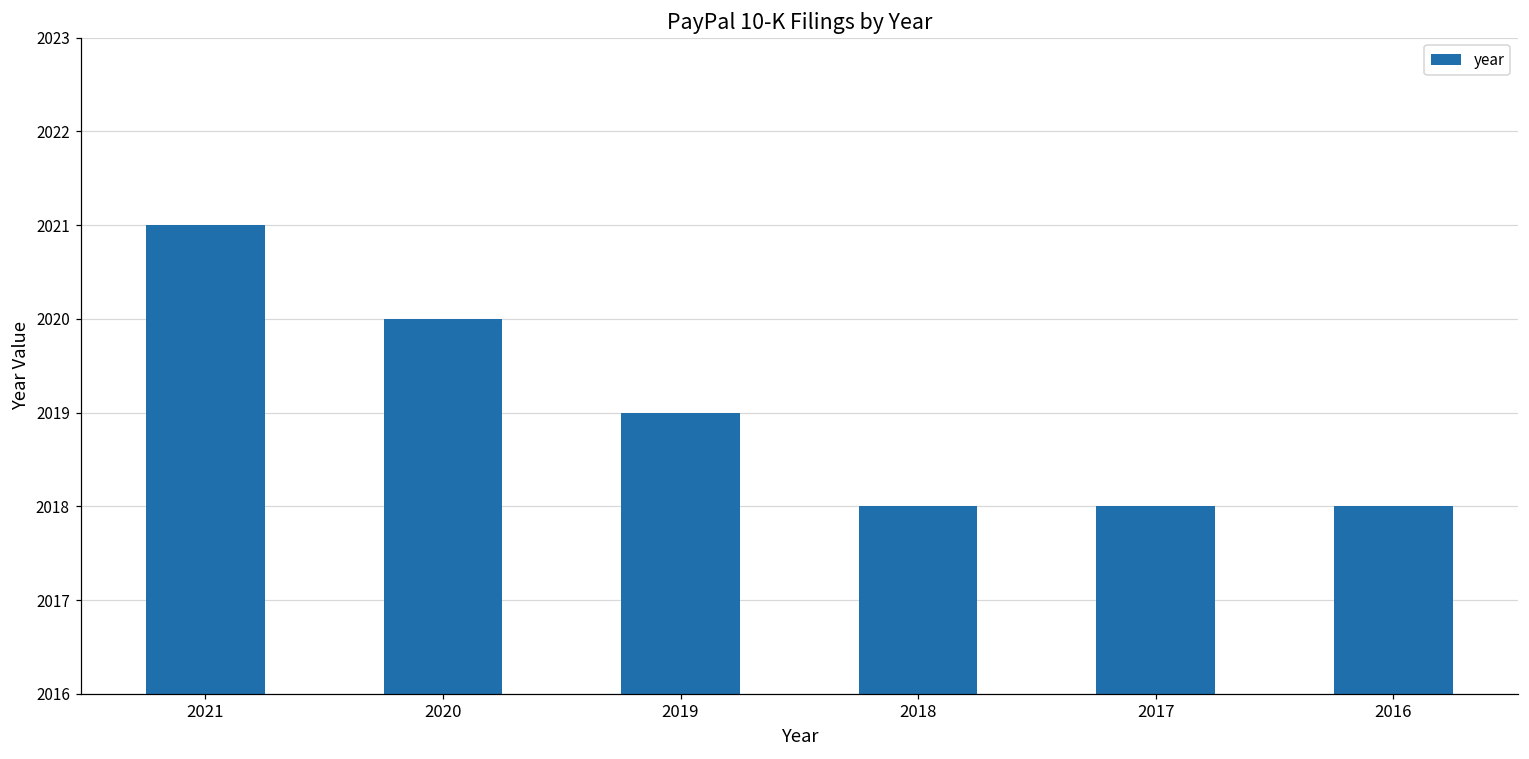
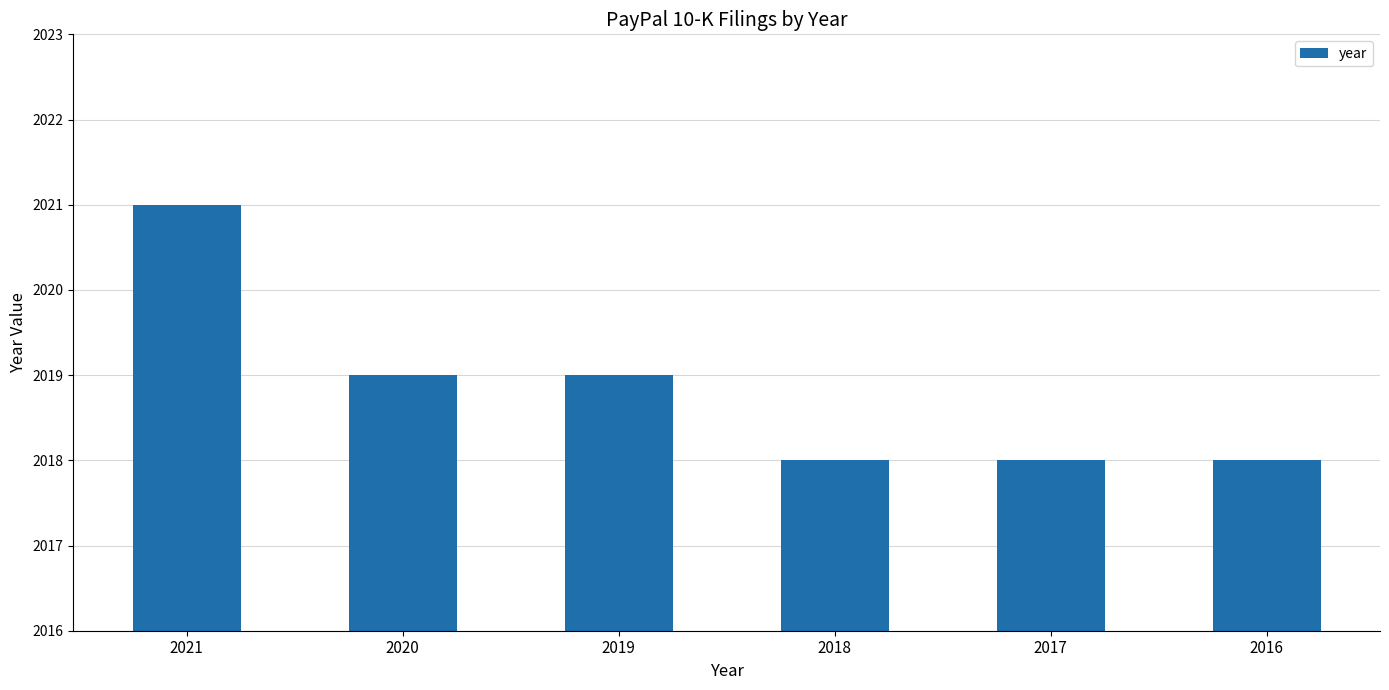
  {
    "2021": 2021,
-   "2020": 2020,
+   "2020": 2019,
    "2019": 2019,
    "2018": 2018,
    "2017": 2018,
    "2016": 2018
  }
